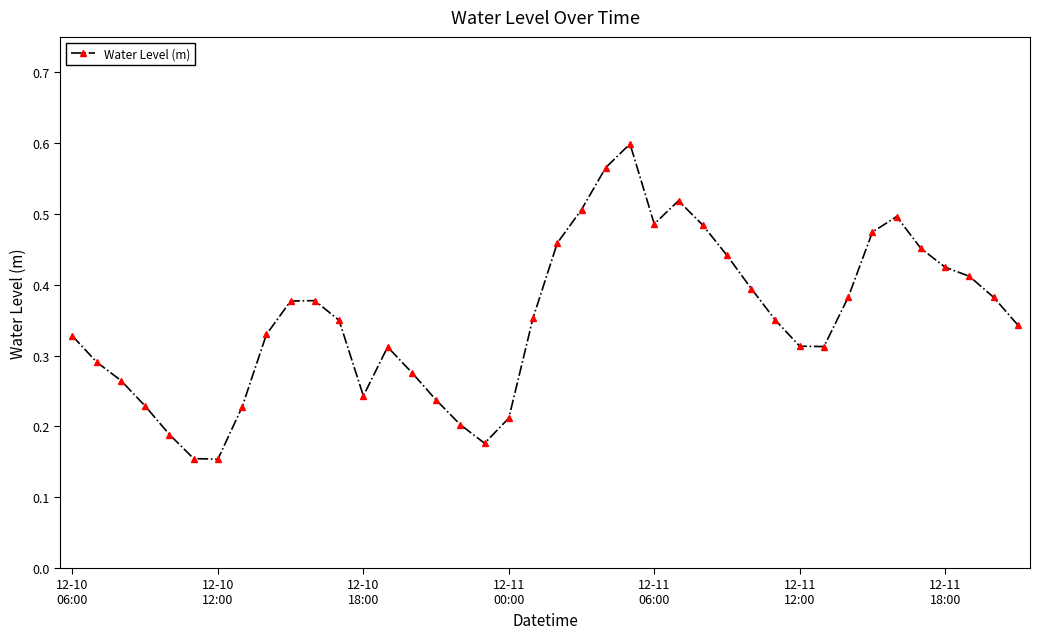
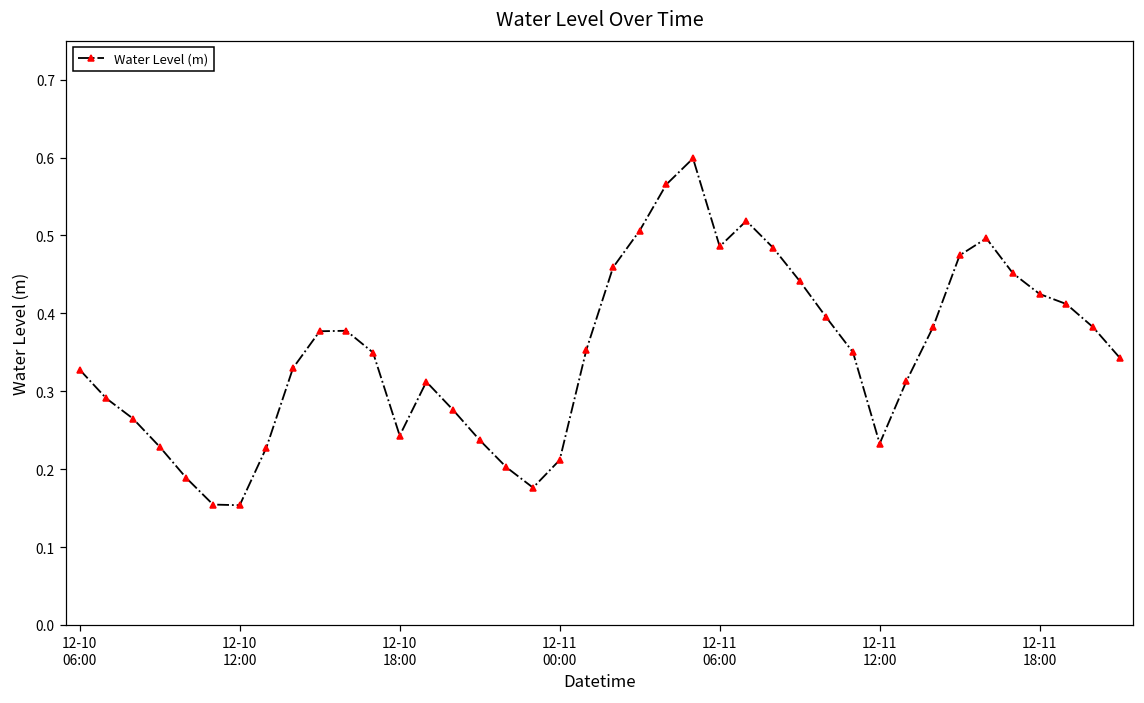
  {
    "12-10 06:00": 0.33,
    "12-10 12:00": 0.15,
    "12-10 18:00": 0.24,
    "12-11 00:00": 0.21,
    "12-11 06:00": 0.49,
-   "12-11 12:00": 0.31,
+   "12-11 12:00": 0.23,
    "12-11 18:00": 0.42
  }
